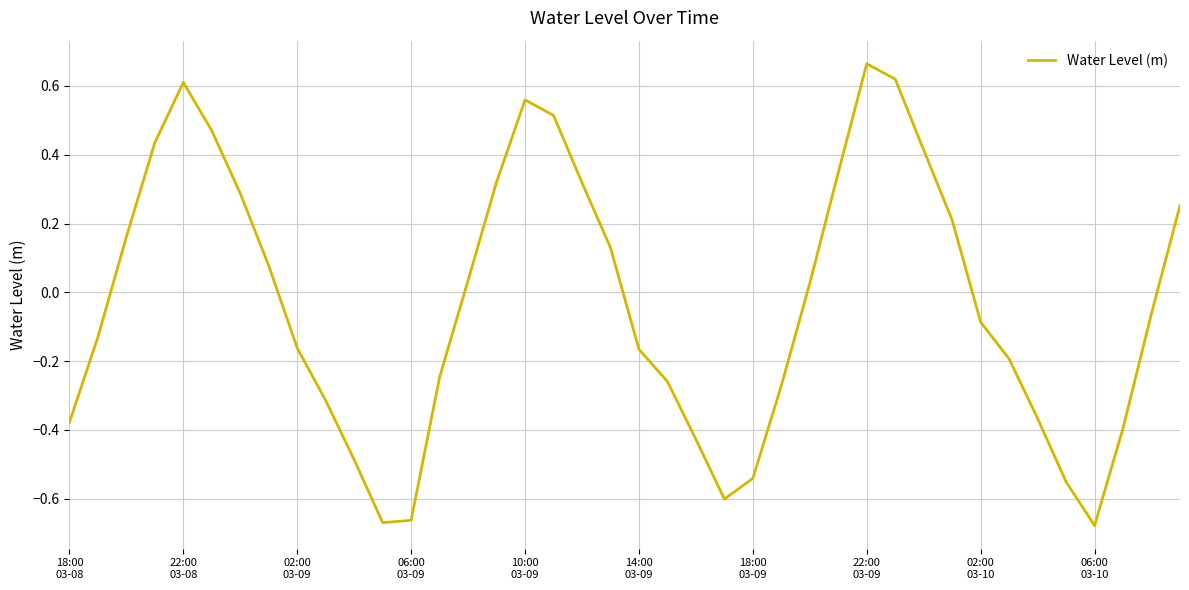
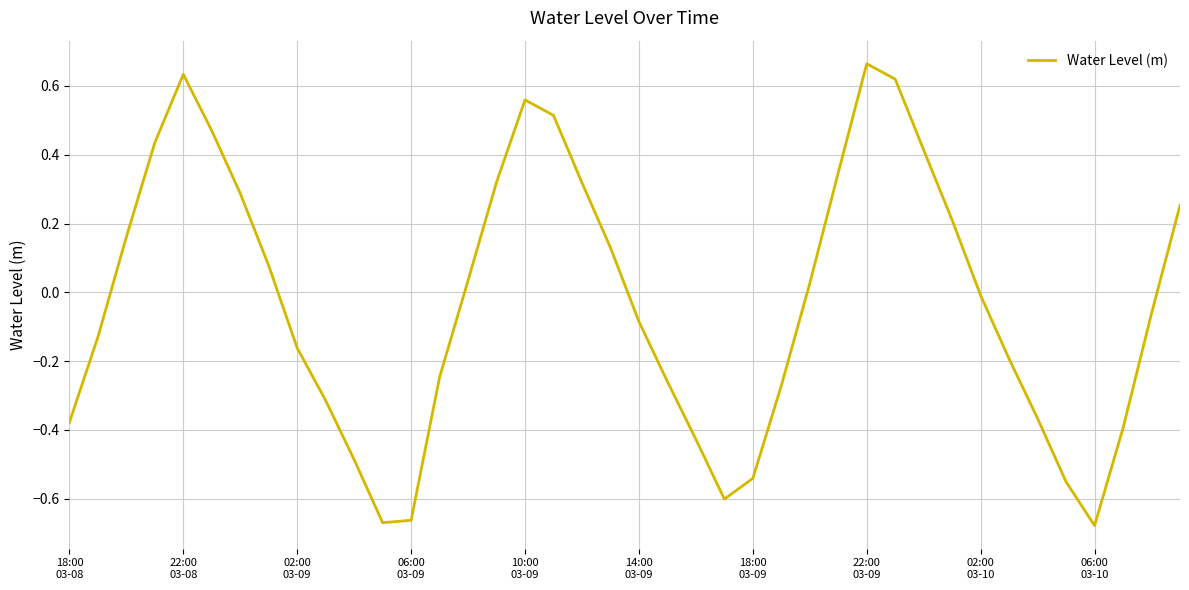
  {
    "18:00 03-08": -0.38,
-   "22:00 03-08": 0.61,
+   "22:00 03-08": 0.63,
    "02:00 03-09": -0.16,
    "06:00 03-09": -0.66,
    "10:00 03-09": 0.56,
-   "14:00 03-09": -0.17,
+   "14:00 03-09": -0.09,
    "18:00 03-09": -0.54,
    "22:00 03-09": 0.66,
-   "02:00 03-10": -0.09,
+   "02:00 03-10": -0.01,
    "06:00 03-10": -0.68
  }
